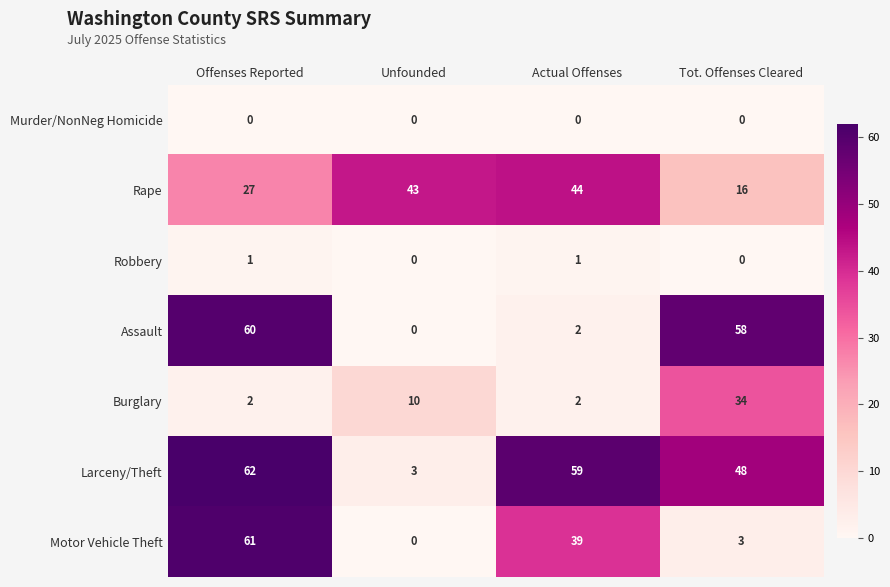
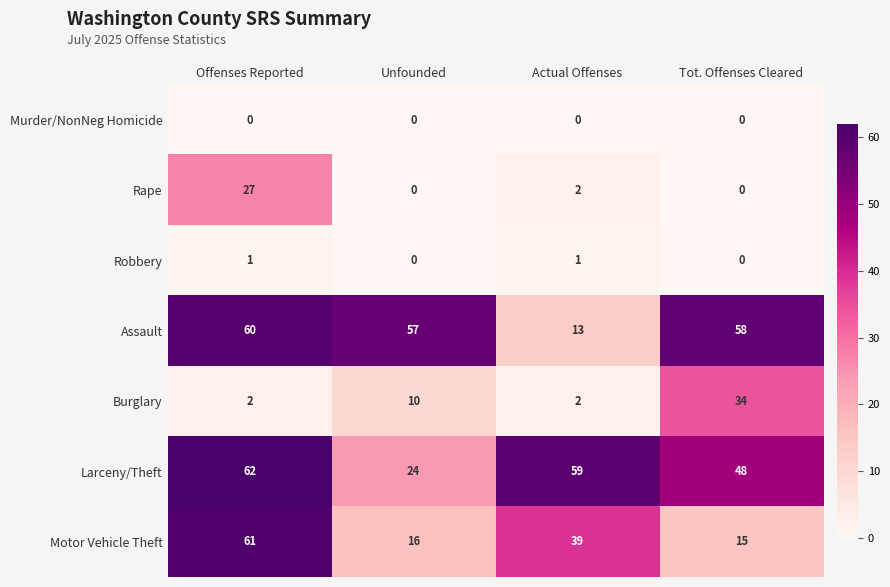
  {
    "Murder/NonNeg Homicide": {
      "Offenses Reported": 0,
      "Unfounded": 0,
      "Actual Offenses": 0,
      "Tot. Offenses Cleared": 0
    },
    "Rape": {
      "Offenses Reported": 27,
-     "Unfounded": 43,
-     "Actual Offenses": 44,
-     "Tot. Offenses Cleared": 16
+     "Unfounded": 0,
+     "Actual Offenses": 2,
+     "Tot. Offenses Cleared": 0
    },
    "Robbery": {
      "Offenses Reported": 1,
      "Unfounded": 0,
      "Actual Offenses": 1,
      "Tot. Offenses Cleared": 0
    },
    "Assault": {
      "Offenses Reported": 60,
-     "Unfounded": 0,
-     "Actual Offenses": 2,
+     "Unfounded": 57,
+     "Actual Offenses": 13,
      "Tot. Offenses Cleared": 58
    },
    "Burglary": {
      "Offenses Reported": 2,
      "Unfounded": 10,
      "Actual Offenses": 2,
      "Tot. Offenses Cleared": 34
    },
    "Larceny/Theft": {
      "Offenses Reported": 62,
-     "Unfounded": 3,
+     "Unfounded": 24,
      "Actual Offenses": 59,
      "Tot. Offenses Cleared": 48
    },
    "Motor Vehicle Theft": {
      "Offenses Reported": 61,
-     "Unfounded": 0,
+     "Unfounded": 16,
      "Actual Offenses": 39,
-     "Tot. Offenses Cleared": 3
+     "Tot. Offenses Cleared": 15
    }
  }
